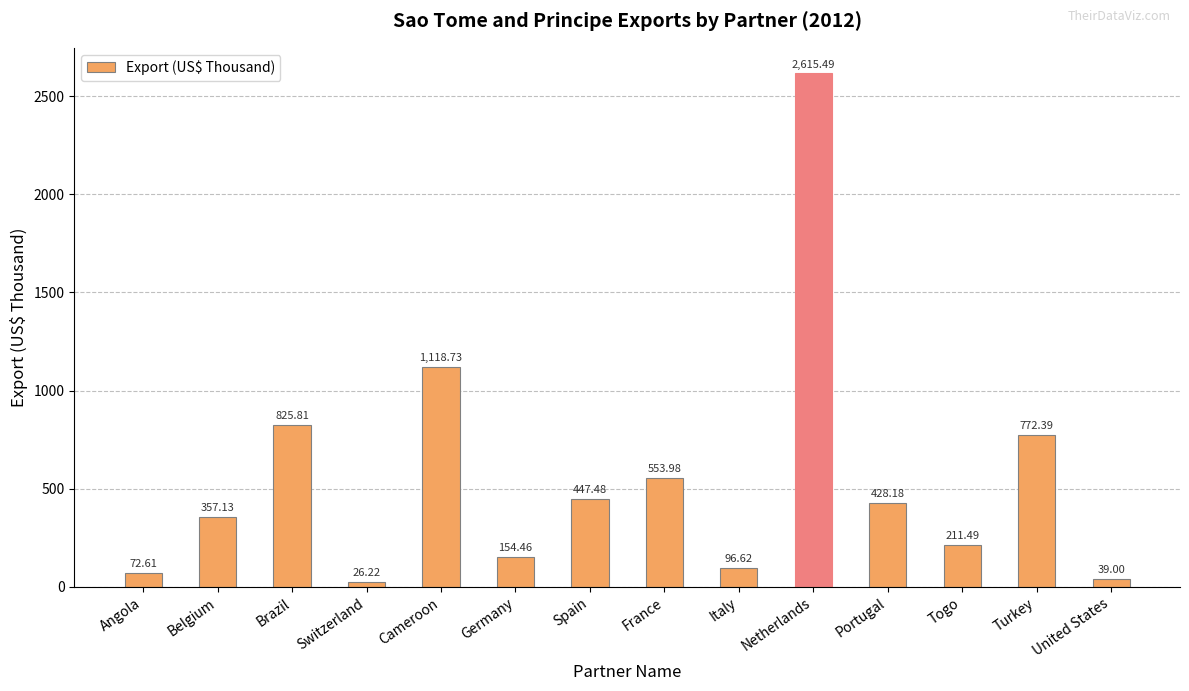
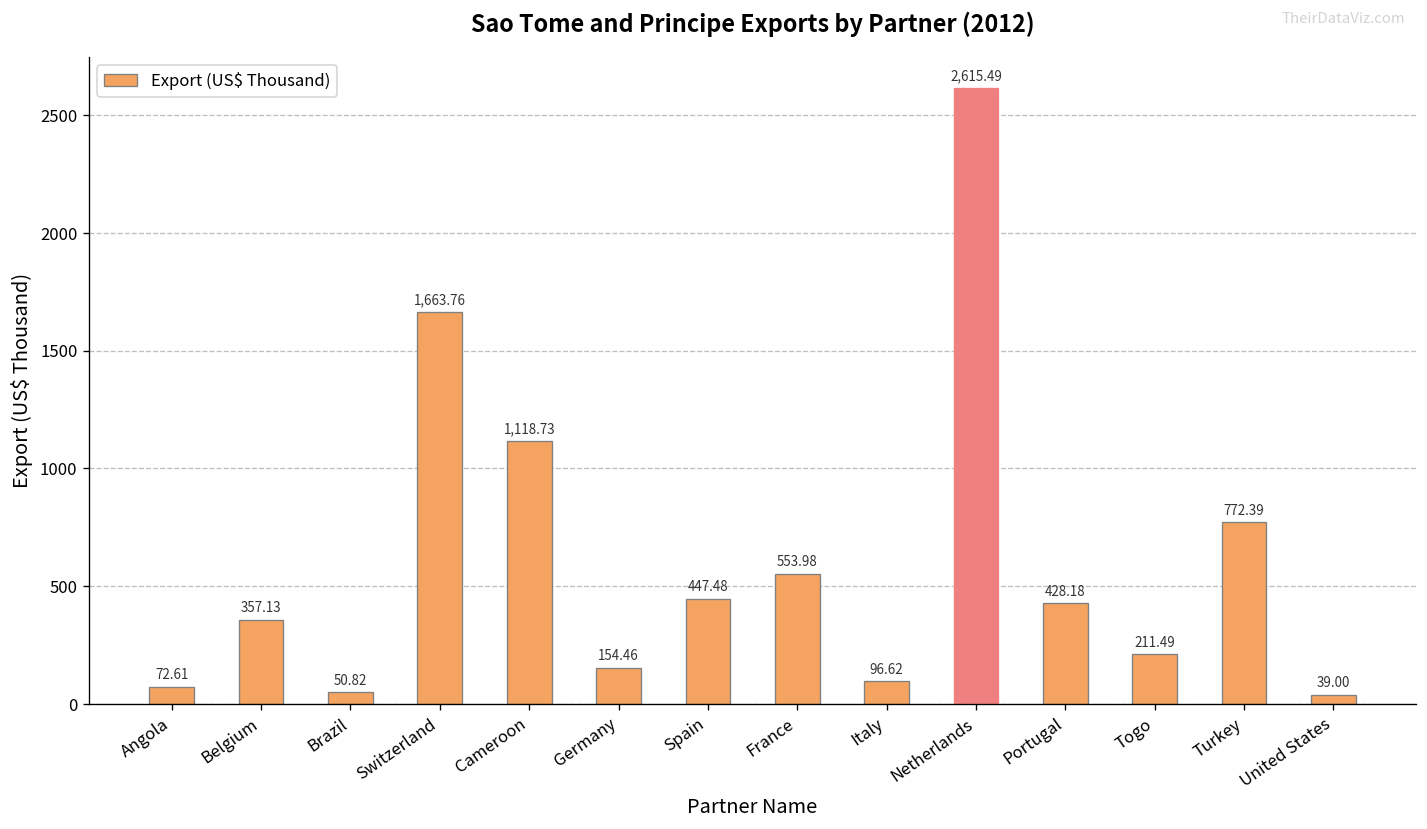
  {
    "Angola": "72.61",
    "Belgium": "357.13",
-   "Brazil": "825.81",
-   "Switzerland": "26.22",
+   "Brazil": "50.82",
+   "Switzerland": "1,663.76",
    "Cameroon": "1,118.73",
    "Germany": "154.46",
    "Spain": "447.48",
    "France": "553.98",
    "Italy": "96.62",
    "Netherlands": "2,615.49",
    "Portugal": "428.18",
    "Togo": "211.49",
    "Turkey": "772.39",
    "United States": "39.00"
  }
